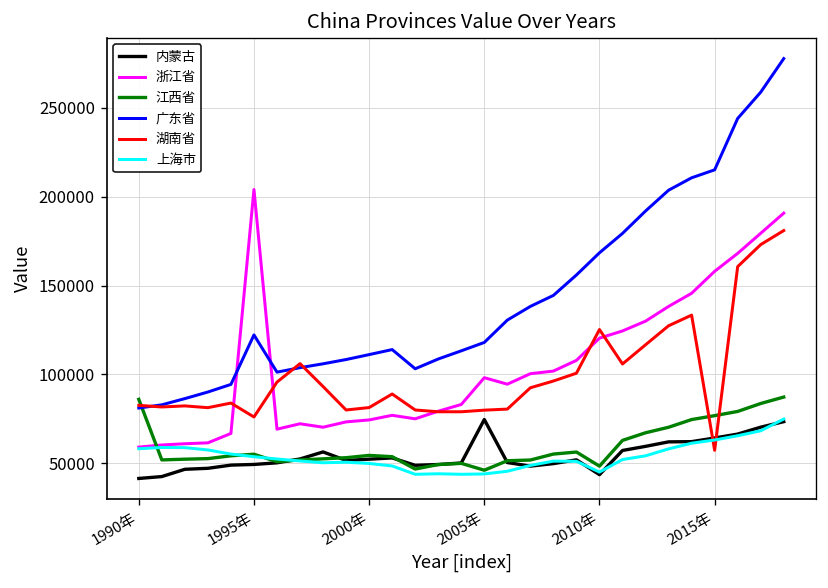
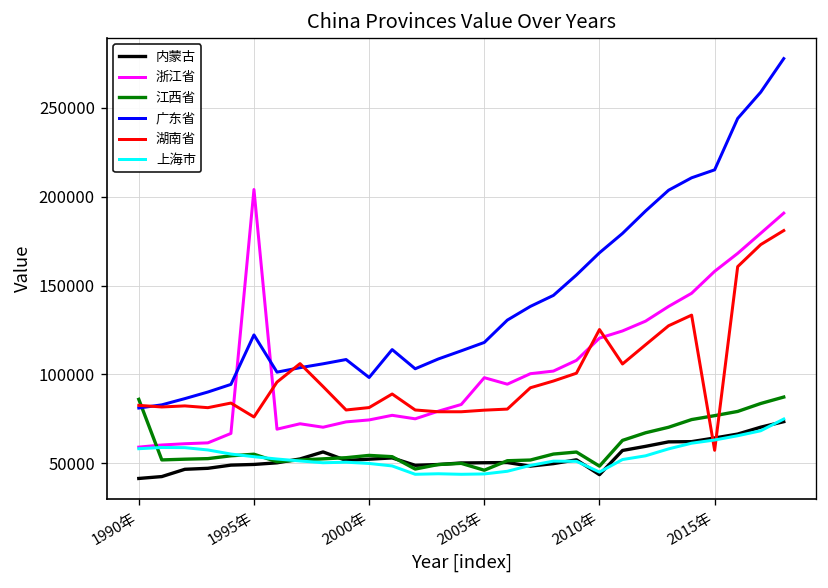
  {
    "内蒙古": {
      "1990年": 41000,
      "1995年": 49000,
      "2000年": 52000,
-     "2005年": 75000
+     "2005年": 50000
    },
    "浙江省": {
      "1995年": 204000,
      "2000年": 74000,
      "2005年": 98000,
      "2010年": 120000,
      "2015年": 158000
    },
    "江西省": {
      "1990年": 86000,
      "2000年": 54000,
      "2005年": 46000,
      "2010年": 48000,
      "2015年": 77000
    },
    "广东省": {
      "1995年": 122000,
-     "2000年": 111000,
+     "2000年": 98000,
      "2005年": 118000,
      "2010年": 168000,
      "2015年": 215000
    },
    "湖南省": {
      "1995年": 76000,
      "2000年": 81000,
      "2005年": 80000,
      "2010年": 125000,
      "2015年": 57000
    },
    "上海市": {
      "2000年": 50000,
      "2005年": 44000
    }
  }
